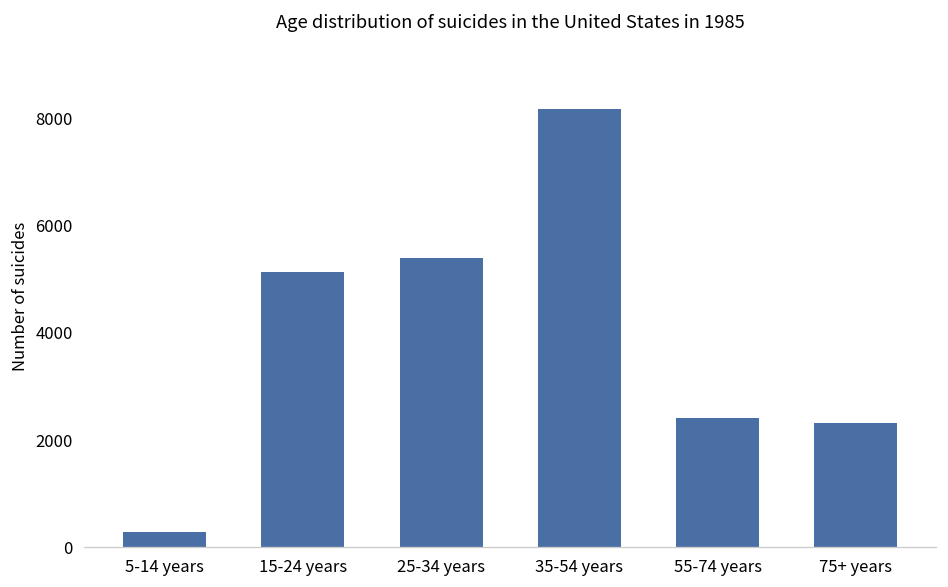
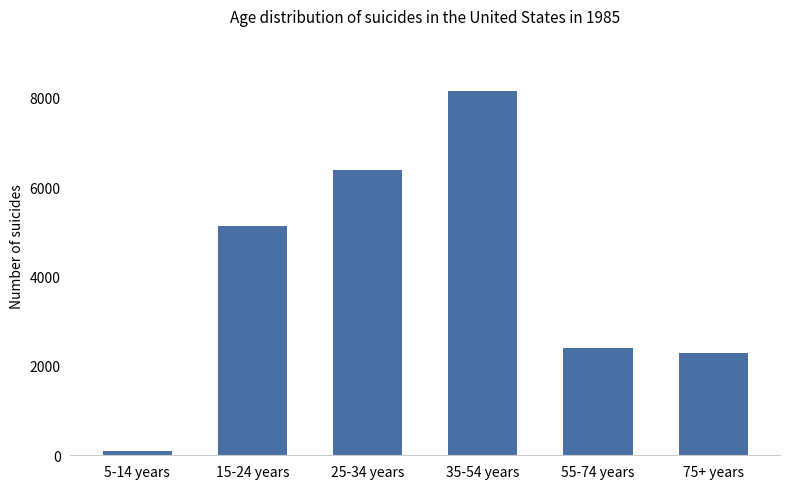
  {
-   "5-14 years": 300,
+   "5-14 years": 100,
    "15-24 years": 5100,
-   "25-34 years": 5400,
+   "25-34 years": 6400,
    "35-54 years": 8200,
    "55-74 years": 2400,
    "75+ years": 2300
  }
